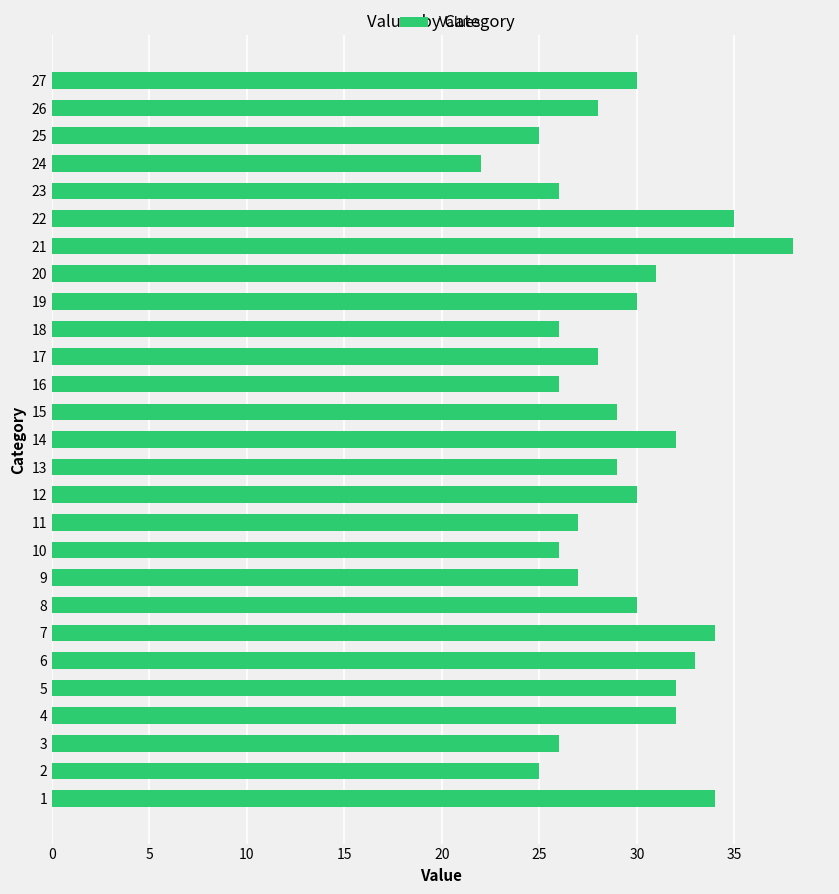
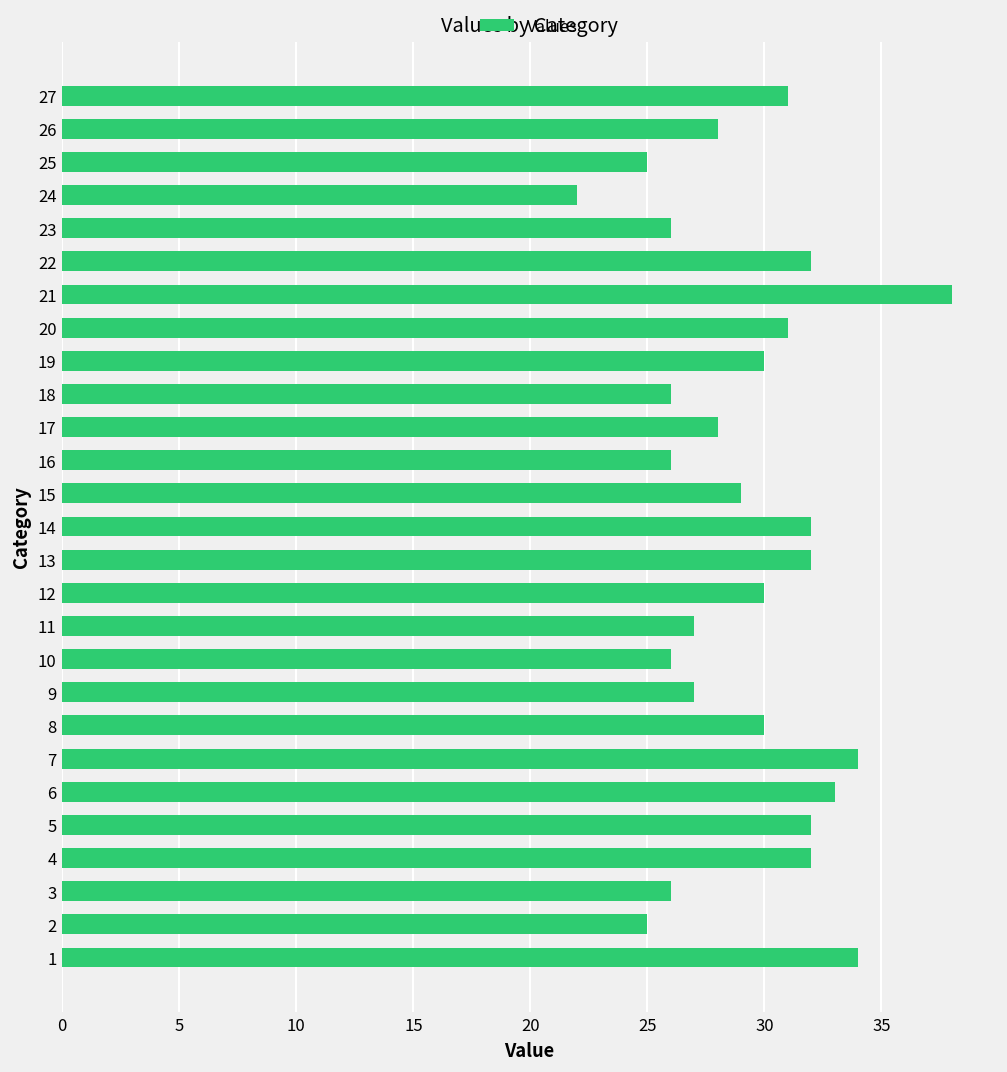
  {
-   "27": 30,
+   "27": 31,
    "26": 28,
    "25": 25,
    "24": 22,
    "23": 26,
-   "22": 35,
+   "22": 32,
    "21": 38,
    "20": 31,
    "19": 30,
    "18": 26,
    "17": 28,
    "16": 26,
    "15": 29,
    "14": 32,
-   "13": 29,
+   "13": 32,
    "12": 30,
    "11": 27,
    "10": 26,
    "9": 27,
    "8": 30,
    "7": 34,
    "6": 33,
    "5": 32,
    "4": 32,
    "3": 26,
    "2": 25,
    "1": 34
  }
